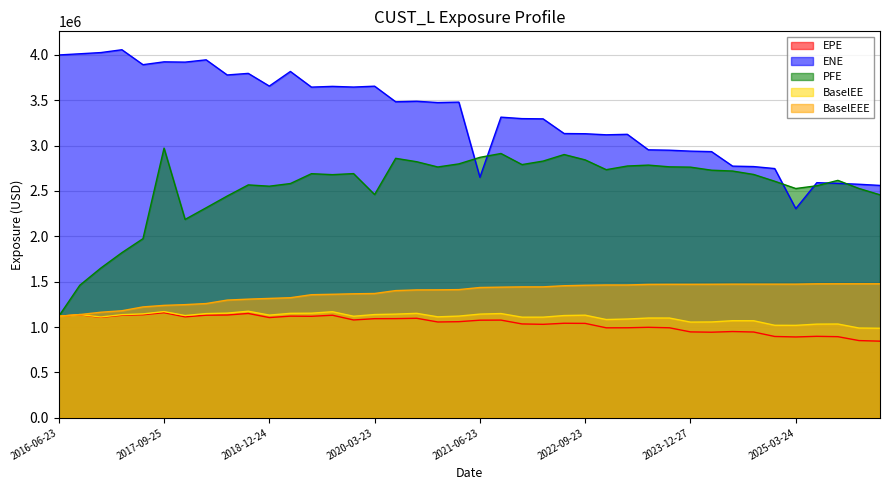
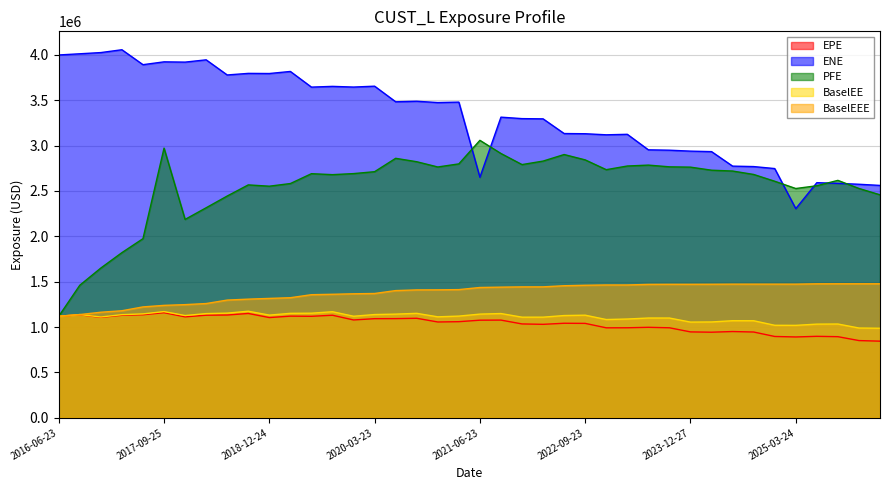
  {
    "EPE": {
      "2020-03-23": 1100000,
      "2021-06-23": 1100000,
      "2022-09-23": 1000000,
      "2023-12-27": 900000,
      "2025-03-24": 900000
    },
    "ENE": {
      "2016-06-23": 4000000,
      "2017-09-25": 3900000,
-     "2018-12-24": 3700000,
+     "2018-12-24": 3800000,
      "2020-03-23": 3700000,
      "2021-06-23": 2600000,
      "2022-09-23": 3100000,
      "2023-12-27": 2900000,
      "2025-03-24": 2300000
    },
    "PFE": {
      "2017-09-25": 3000000,
      "2018-12-24": 2600000,
-     "2020-03-23": 2500000,
-     "2021-06-23": 2900000,
+     "2020-03-23": 2700000,
+     "2021-06-23": 3100000,
      "2022-09-23": 2800000,
      "2023-12-27": 2800000,
      "2025-03-24": 2500000
    }
  }
